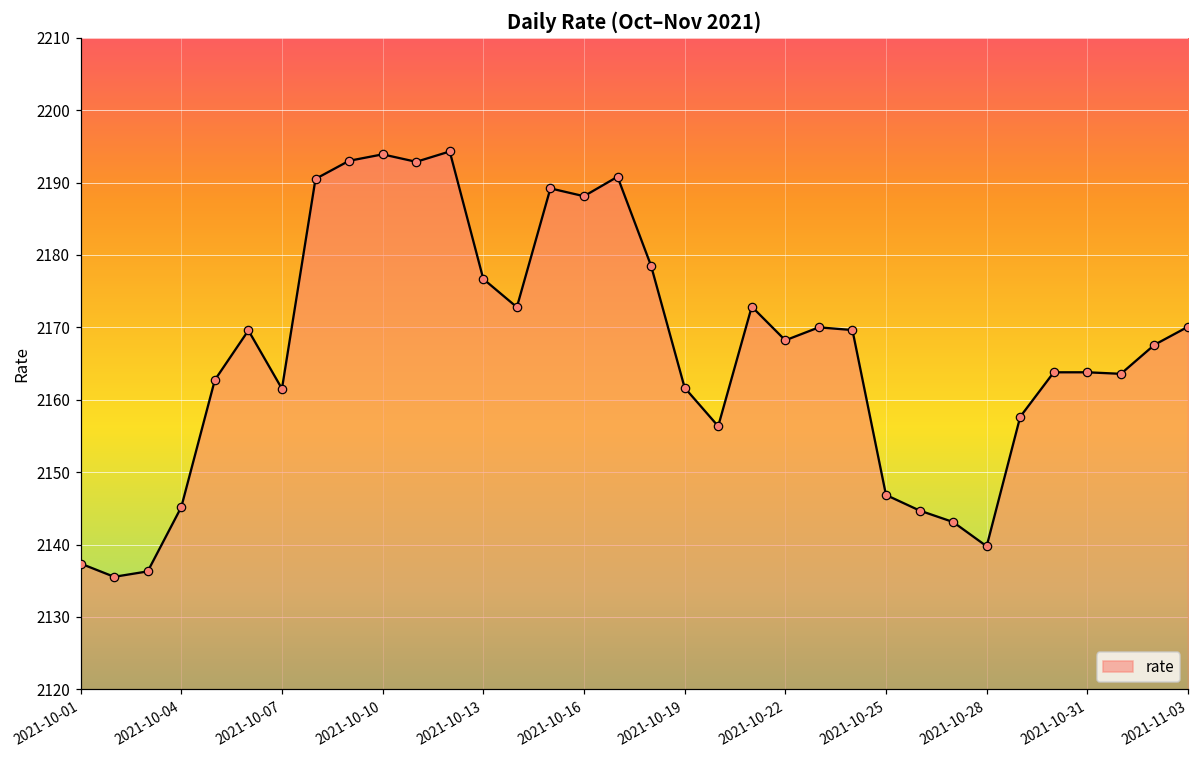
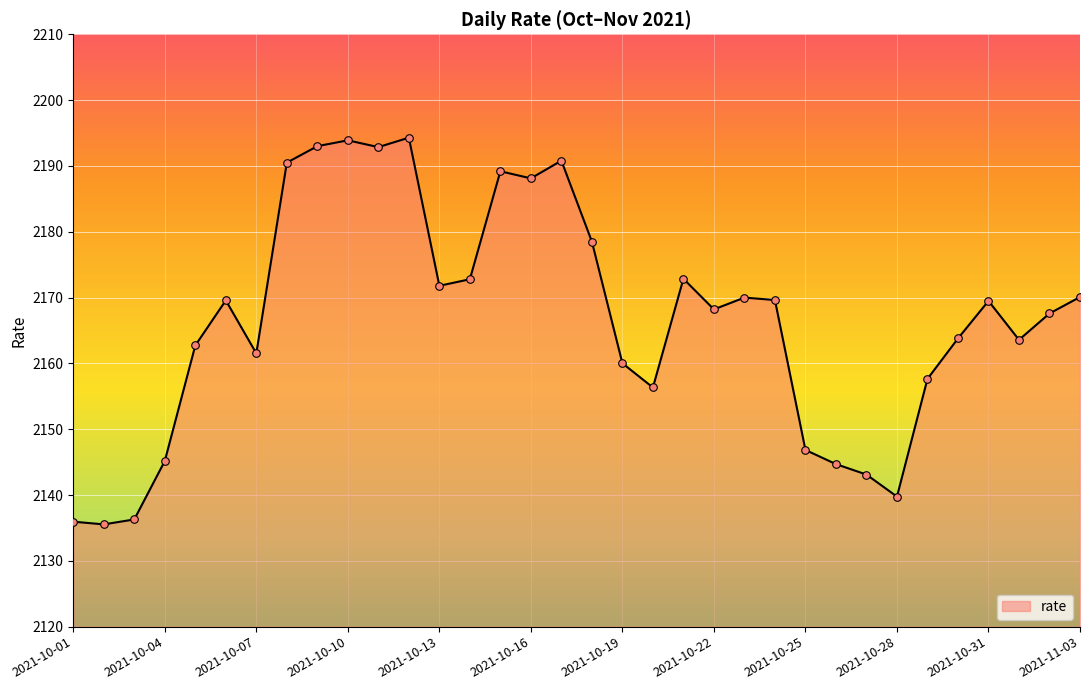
  {
-   "2021-10-01": 2137,
+   "2021-10-01": 2136,
    "2021-10-04": 2145,
    "2021-10-07": 2162,
    "2021-10-10": 2194,
-   "2021-10-13": 2177,
+   "2021-10-13": 2172,
    "2021-10-16": 2188,
-   "2021-10-19": 2162,
+   "2021-10-19": 2160,
    "2021-10-22": 2168,
    "2021-10-25": 2147,
    "2021-10-28": 2140,
-   "2021-10-31": 2164,
+   "2021-10-31": 2169,
    "2021-11-03": 2170
  }
